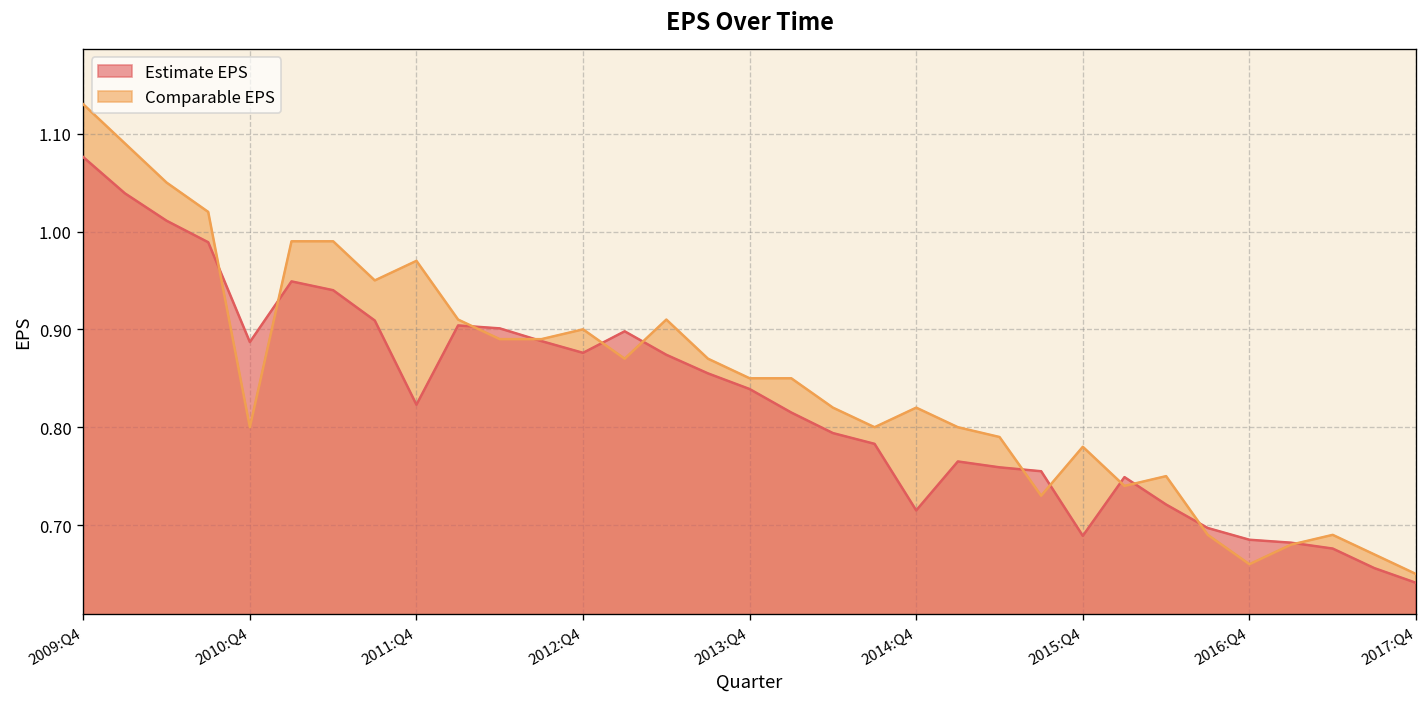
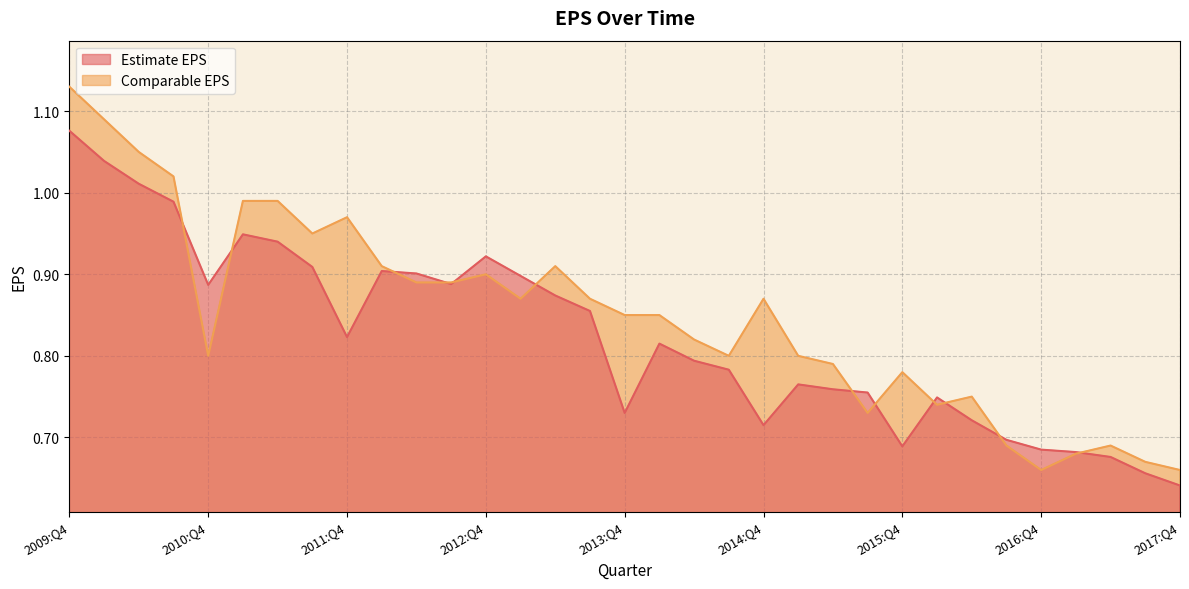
  {
    "Estimate EPS": {
      "2009:Q4": 1.08,
      "2010:Q4": 0.89,
      "2011:Q4": 0.82,
-     "2012:Q4": 0.88,
-     "2013:Q4": 0.84,
+     "2012:Q4": 0.92,
+     "2013:Q4": 0.73,
      "2014:Q4": 0.72,
      "2015:Q4": 0.69,
      "2016:Q4": 0.69,
      "2017:Q4": 0.64
    },
    "Comparable EPS": {
      "2009:Q4": 1.13,
      "2010:Q4": 0.80,
      "2011:Q4": 0.97,
      "2012:Q4": 0.90,
      "2013:Q4": 0.85,
-     "2014:Q4": 0.82,
+     "2014:Q4": 0.87,
      "2015:Q4": 0.78,
      "2016:Q4": 0.66,
-     "2017:Q4": 0.65
+     "2017:Q4": 0.66
    }
  }
